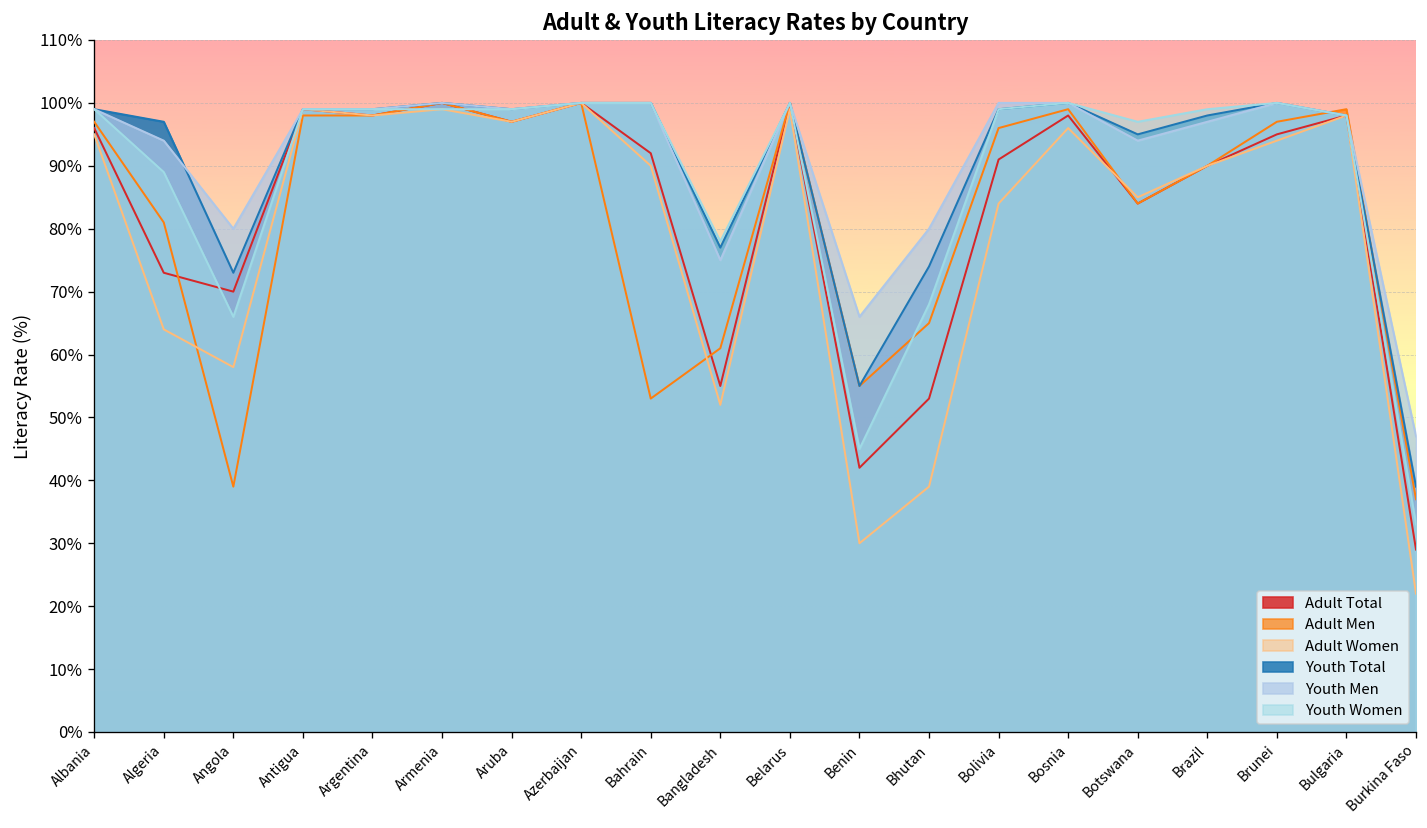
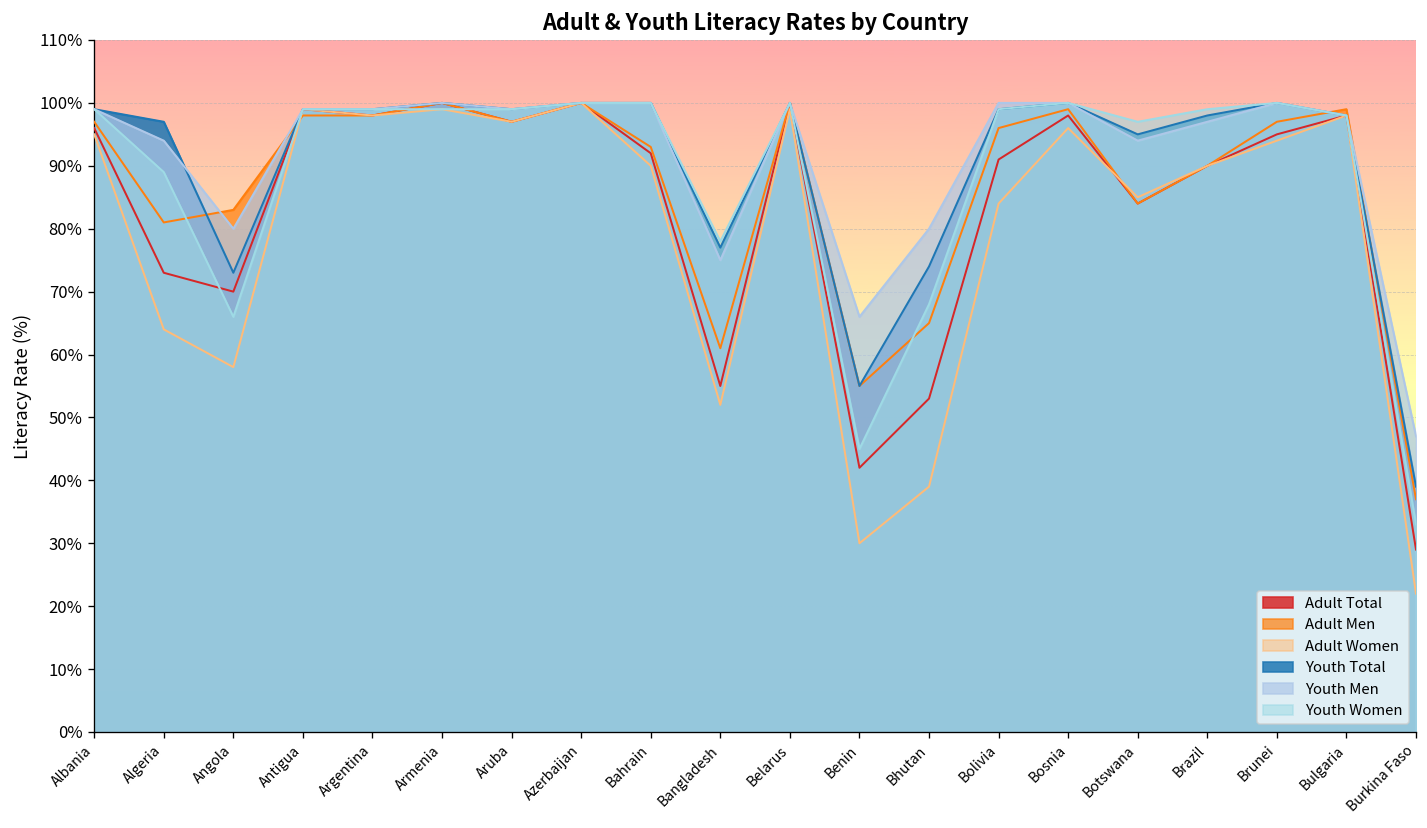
  {
    "Adult Total": {
      "Albania": "96%",
      "Algeria": "73%",
      "Angola": "70%",
      "Bahrain": "92%",
      "Bangladesh": "55%",
      "Benin": "42%",
      "Bhutan": "53%",
      "Bolivia": "91%",
      "Bosnia": "98%",
      "Brunei": "95%",
      "Burkina Faso": "29%"
    },
    "Adult Men": {
      "Albania": "97%",
      "Algeria": "81%",
-     "Angola": "39%",
+     "Angola": "83%",
      "Antigua": "98%",
-     "Bahrain": "53%",
+     "Bahrain": "93%",
      "Bangladesh": "61%",
      "Bhutan": "65%",
      "Bolivia": "96%",
      "Bosnia": "99%",
      "Brunei": "97%",
      "Bulgaria": "99%",
      "Burkina Faso": "37%"
    },
    "Adult Women": {
      "Albania": "95%",
      "Algeria": "64%",
      "Angola": "58%",
      "Bahrain": "90%",
      "Bangladesh": "52%",
      "Belarus": "99%",
      "Benin": "30%",
      "Bhutan": "39%",
      "Bolivia": "84%",
      "Bosnia": "96%",
      "Botswana": "85%",
      "Brunei": "94%",
      "Burkina Faso": "22%"
    },
    "Youth Total": {
      "Algeria": "97%",
      "Angola": "73%",
      "Bangladesh": "77%",
      "Bhutan": "74%",
      "Botswana": "95%",
      "Brazil": "98%",
      "Burkina Faso": "39%"
    }
  }
